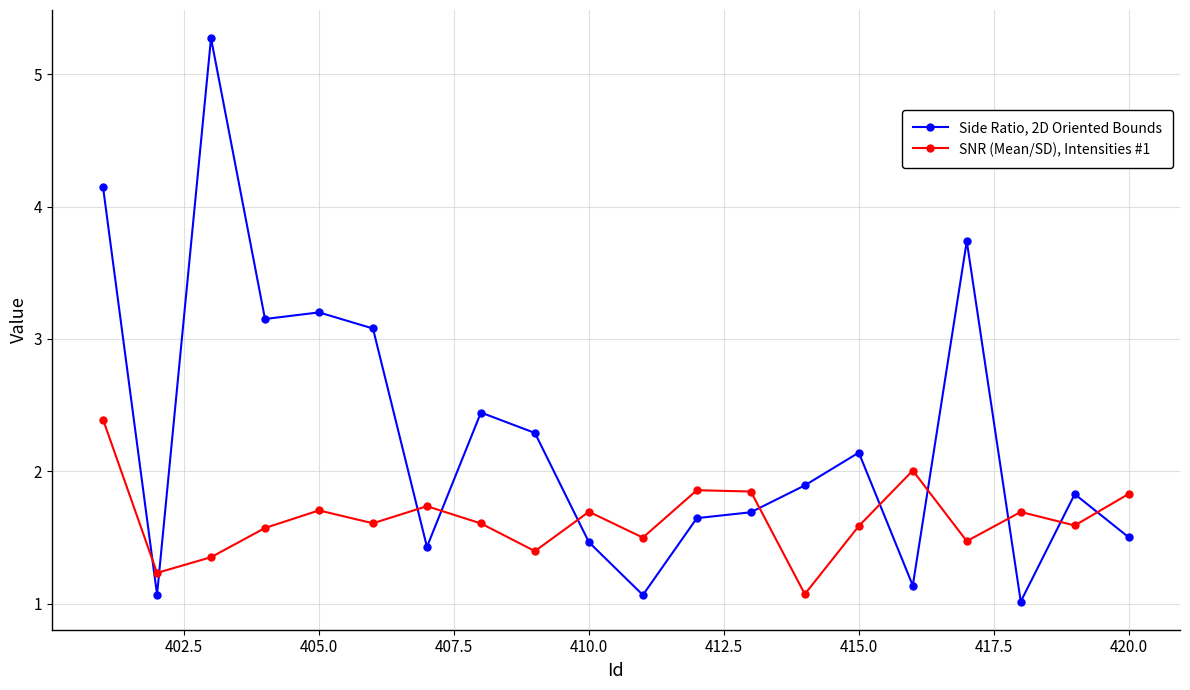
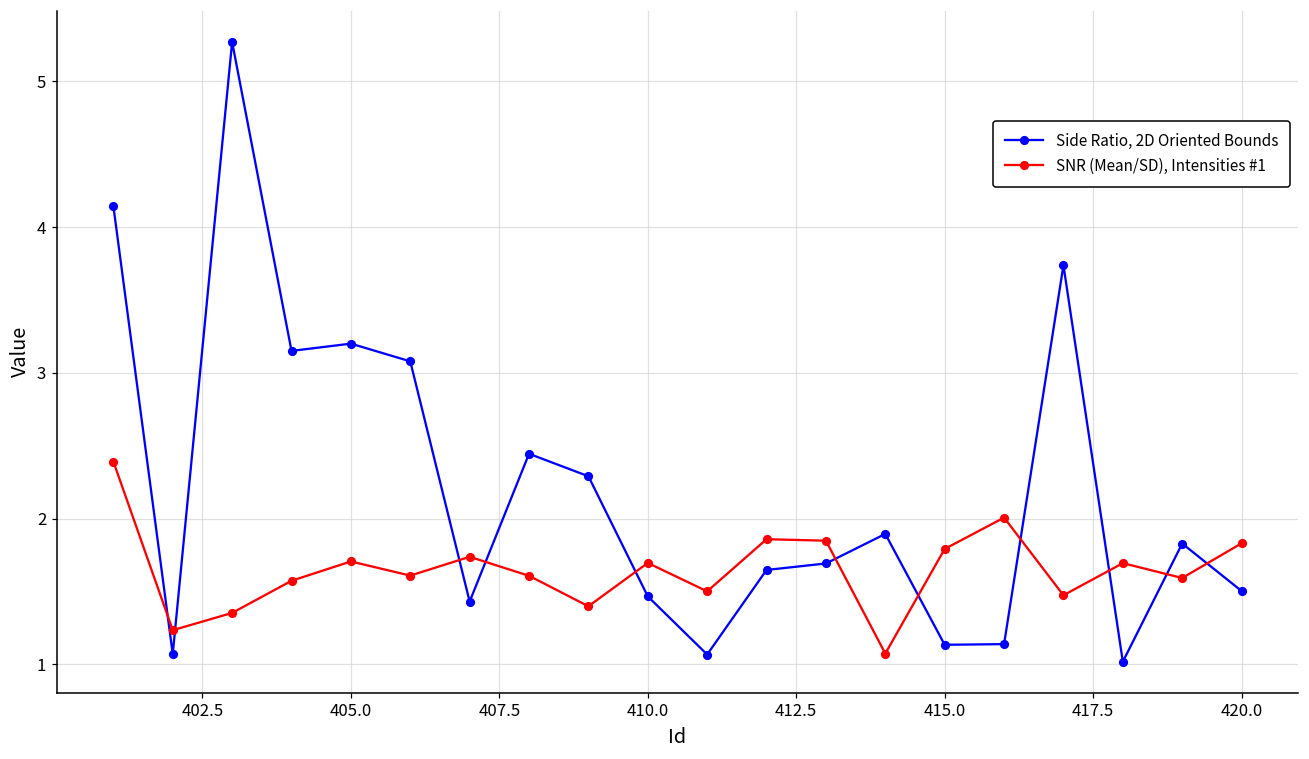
  {
    "Side Ratio, 2D Oriented Bounds": {
      "405.0": 3.20,
      "410.0": 1.47,
-     "415.0": 2.14,
+     "415.0": 1.13,
      "420.0": 1.50
    },
    "SNR (Mean/SD), Intensities #1": {
      "405.0": 1.71,
      "410.0": 1.70,
-     "415.0": 1.59,
+     "415.0": 1.79,
      "420.0": 1.83
    }
  }
